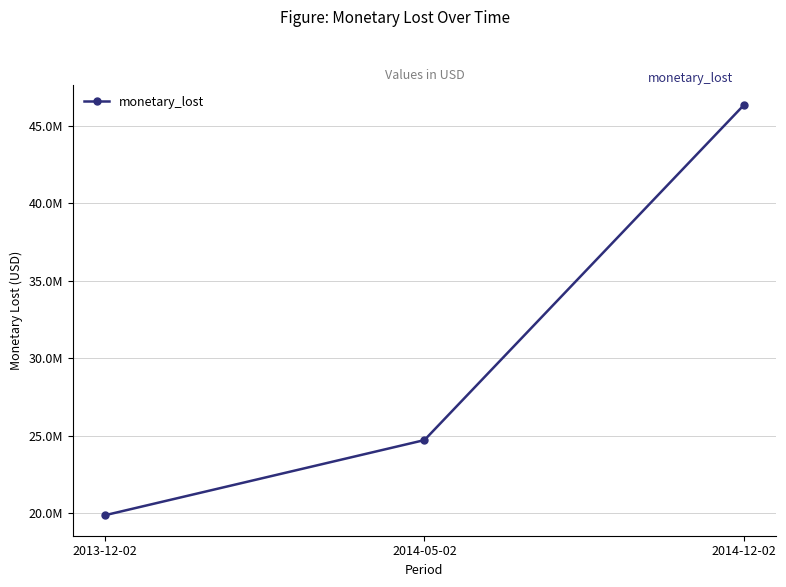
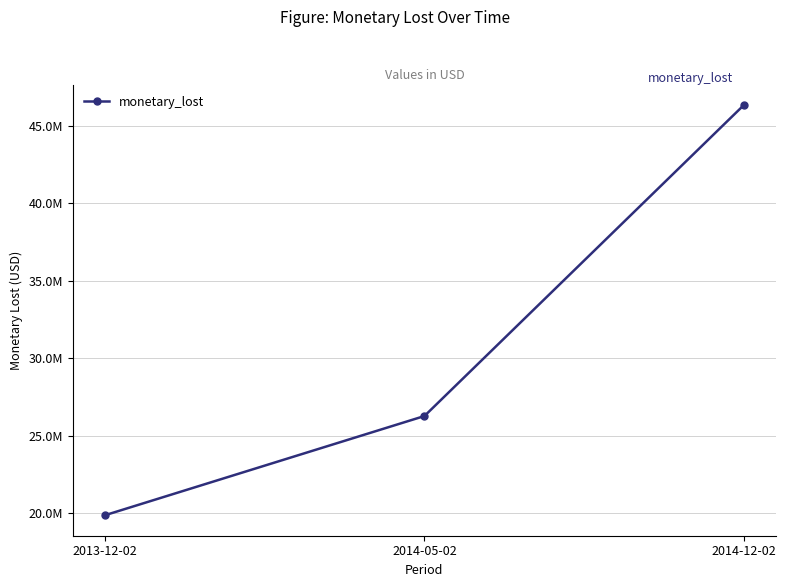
  {
    "2013-12-02": 19900000,
-   "2014-05-02": 24700000,
+   "2014-05-02": 26300000,
    "2014-12-02": 46300000
  }
